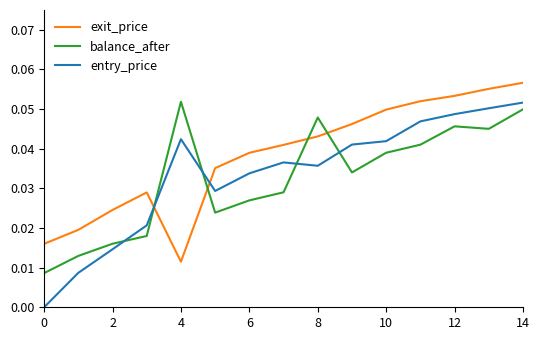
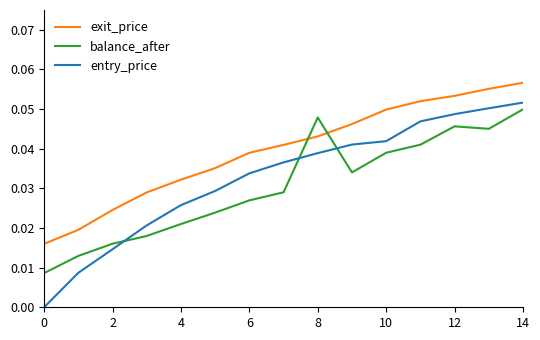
  {
    "exit_price": {
      "0": 0.016,
      "2": 0.025,
-     "4": 0.012,
+     "4": 0.032,
      "6": 0.039,
      "8": 0.043,
      "10": 0.050,
      "12": 0.053,
      "14": 0.057
    },
    "balance_after": {
      "0": 0.009,
      "2": 0.016,
-     "4": 0.052,
+     "4": 0.021,
      "6": 0.027,
      "8": 0.048,
      "10": 0.039,
      "12": 0.046,
      "14": 0.050
    },
    "entry_price": {
      "0": 0.000,
      "2": 0.015,
-     "4": 0.042,
+     "4": 0.026,
      "6": 0.034,
-     "8": 0.036,
+     "8": 0.039,
      "10": 0.042,
      "12": 0.049,
      "14": 0.052
    }
  }
